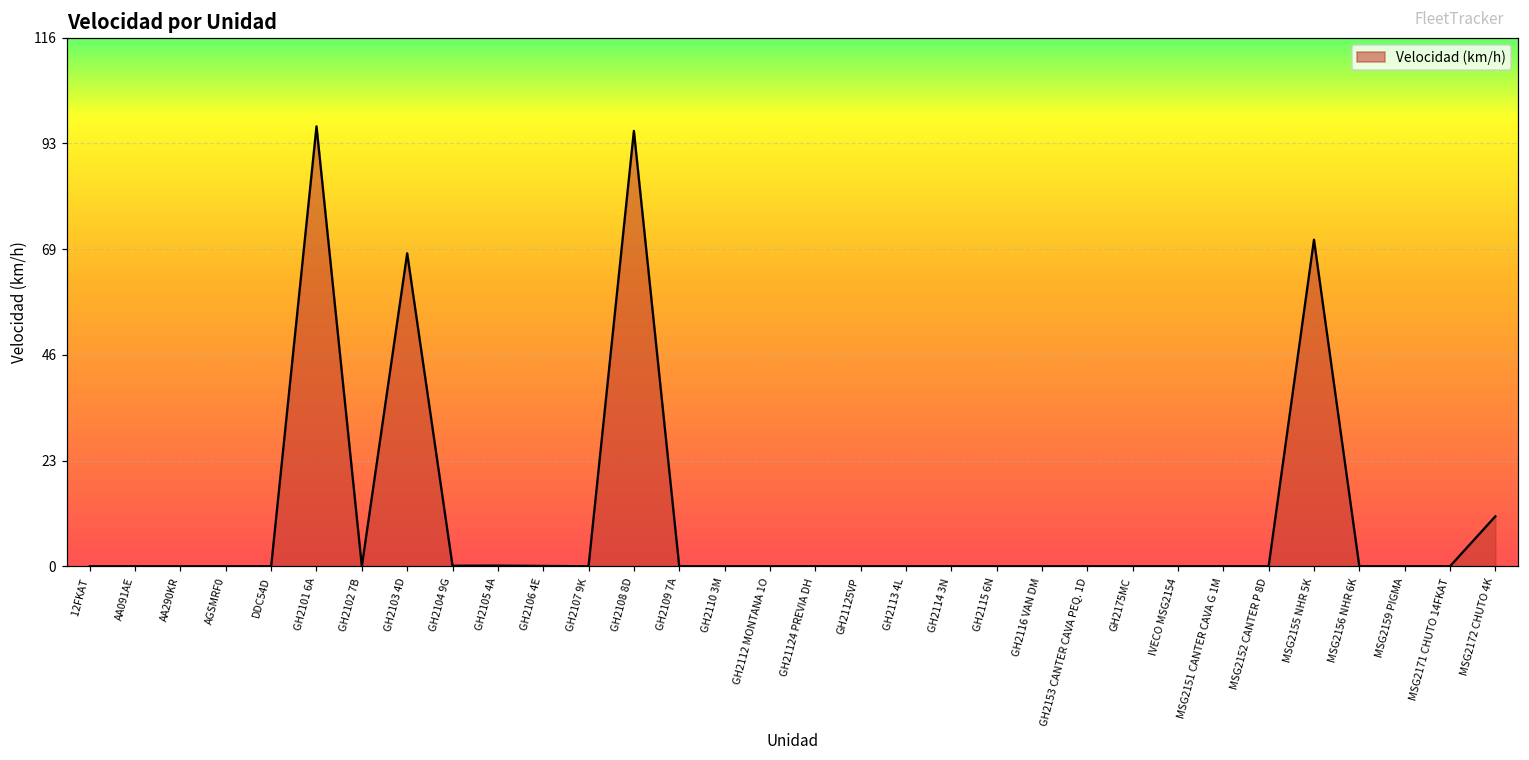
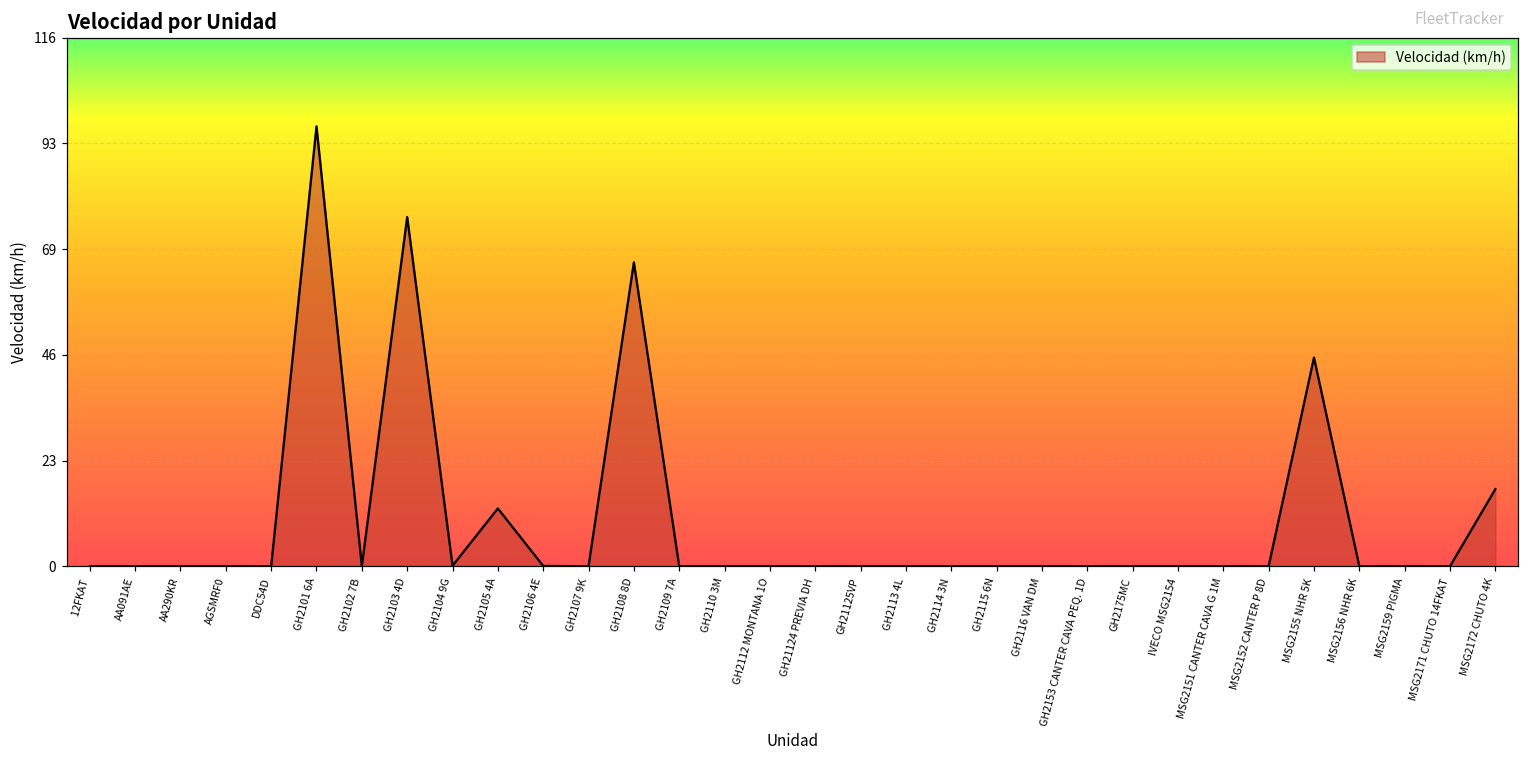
  {
    "12FKAT": 0,
    "AA091AE": 0,
    "AA290KR": 0,
    "AGSMRF0": 0,
    "DDC54D": 0,
    "GH2101 6A": 97,
    "GH2102 7B": 0,
-   "GH2103 4D": 69,
+   "GH2103 4D": 77,
    "GH2104 9G": 0,
-   "GH2105 4A": 0,
+   "GH2105 4A": 13,
    "GH2106 4E": 0,
    "GH2107 9K": 0,
-   "GH2108 8D": 96,
+   "GH2108 8D": 67,
    "GH2109 7A": 0,
    "GH2110 3M": 0,
    "GH2112 MONTANA 1O": 0,
    "GH21124 PREVIA DH": 0,
    "GH21125VP": 0,
    "GH2113 4L": 0,
    "GH2114 3N": 0,
    "GH2115 6N": 0,
    "GH2116 VAN DM": 0,
    "GH2153 CANTER CAVA PEQ. 1D": 0,
    "GH2175MC": 0,
    "IVECO MSG2154": 0,
    "MSG2151 CANTER CAVA G 1M": 0,
    "MSG2152 CANTER P 8D": 0,
-   "MSG2155 NHR 5K": 72,
+   "MSG2155 NHR 5K": 46,
    "MSG2156 NHR 6K": 0,
    "MSG2159 PIGMA": 0,
    "MSG2171 CHUTO 14FKAT": 0,
-   "MSG2172 CHUTO 4K": 11
+   "MSG2172 CHUTO 4K": 17
  }
